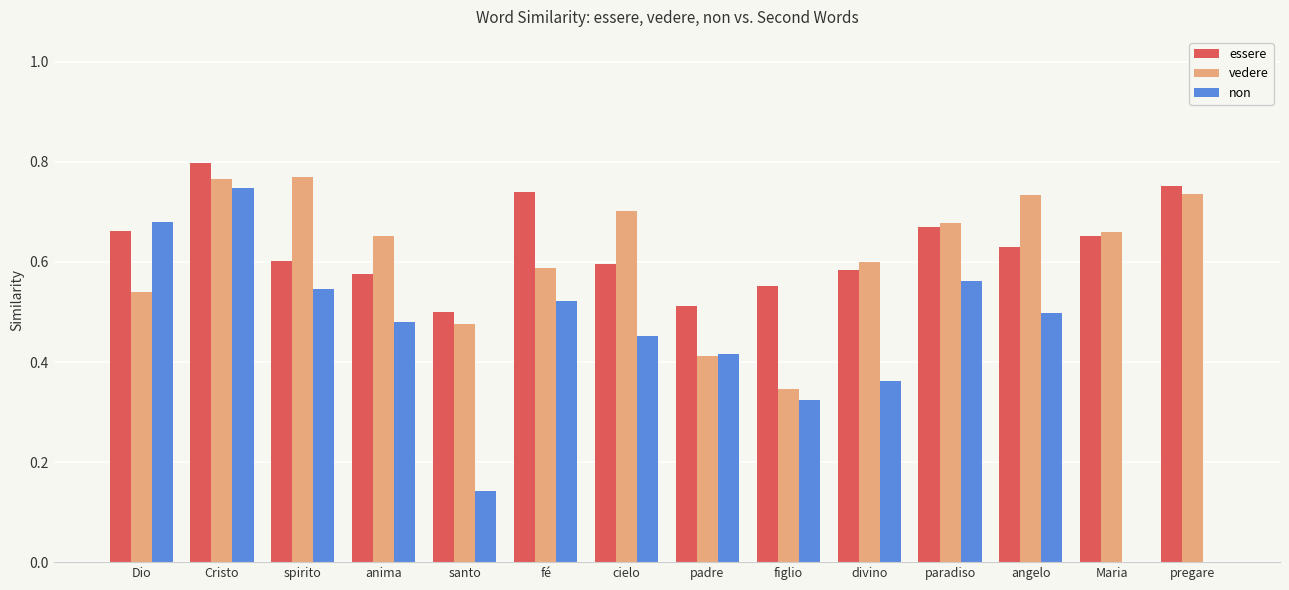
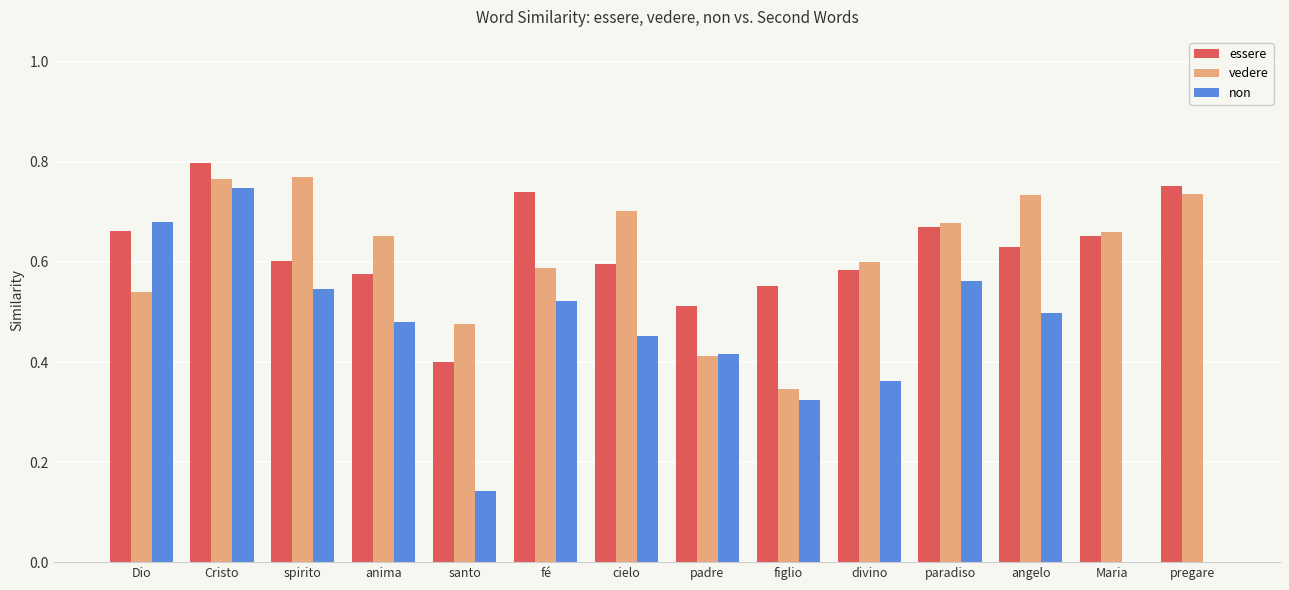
  {
    "essere": {
      "Dio": 0.66,
      "Cristo": 0.8,
      "spirito": 0.6,
      "anima": 0.58,
-     "santo": 0.5,
+     "santo": 0.4,
      "fé": 0.74,
      "cielo": 0.60,
      "padre": 0.51,
      "figlio": 0.55,
      "divino": 0.58,
      "paradiso": 0.67,
      "angelo": 0.63,
      "Maria": 0.65,
      "pregare": 0.75
    },
    "vedere": {
      "Dio": 0.54,
      "Cristo": 0.77,
      "spirito": 0.77,
      "anima": 0.65,
      "santo": 0.48,
      "fé": 0.59,
      "cielo": 0.7,
      "padre": 0.41,
      "figlio": 0.35,
      "divino": 0.6,
      "paradiso": 0.68,
      "angelo": 0.73,
      "Maria": 0.66,
      "pregare": 0.74
    },
    "non": {
      "Dio": 0.68,
      "Cristo": 0.75,
      "spirito": 0.55,
      "anima": 0.48,
      "santo": 0.14,
      "fé": 0.52,
      "cielo": 0.45,
      "padre": 0.42,
      "figlio": 0.33,
      "divino": 0.36,
      "paradiso": 0.56,
      "angelo": 0.5,
      "Maria": 0.0,
      "pregare": 0.0
    }
  }
